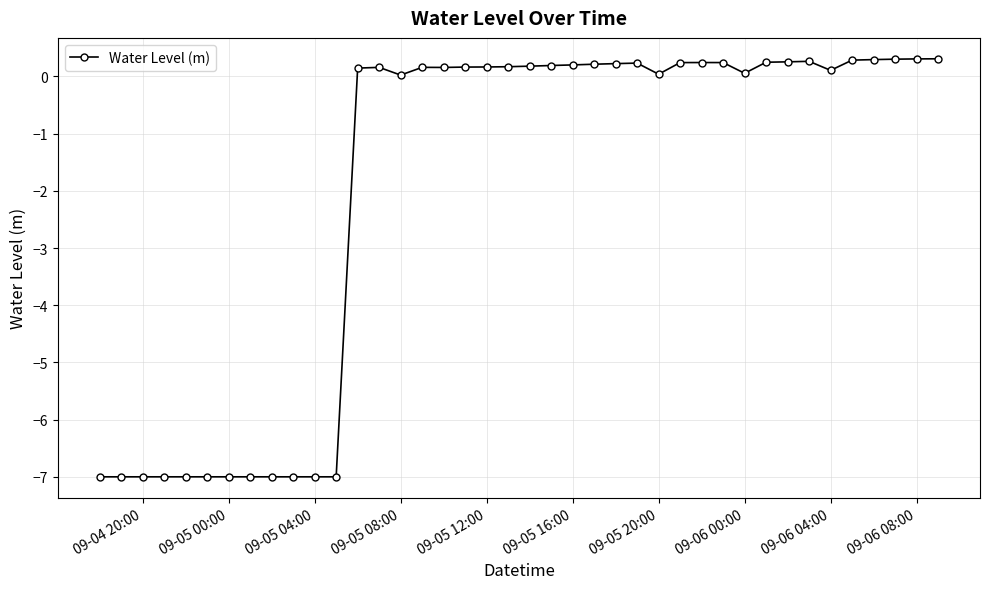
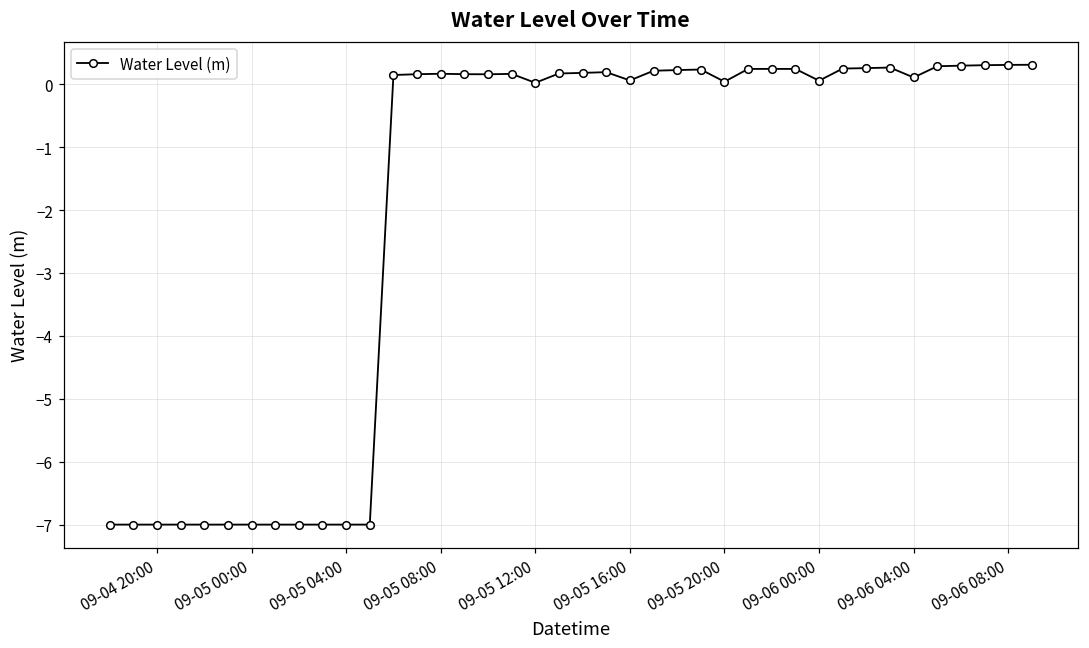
  {
    "09-04 20:00": -7.0,
    "09-05 00:00": -7.0,
    "09-05 04:00": -7.0,
-   "09-05 08:00": 0.0,
-   "09-05 12:00": 0.2,
-   "09-05 16:00": 0.2,
+   "09-05 08:00": 0.2,
+   "09-05 12:00": 0.0,
+   "09-05 16:00": 0.1,
    "09-05 20:00": 0.0,
    "09-06 00:00": 0.1,
    "09-06 04:00": 0.1,
    "09-06 08:00": 0.3
  }
